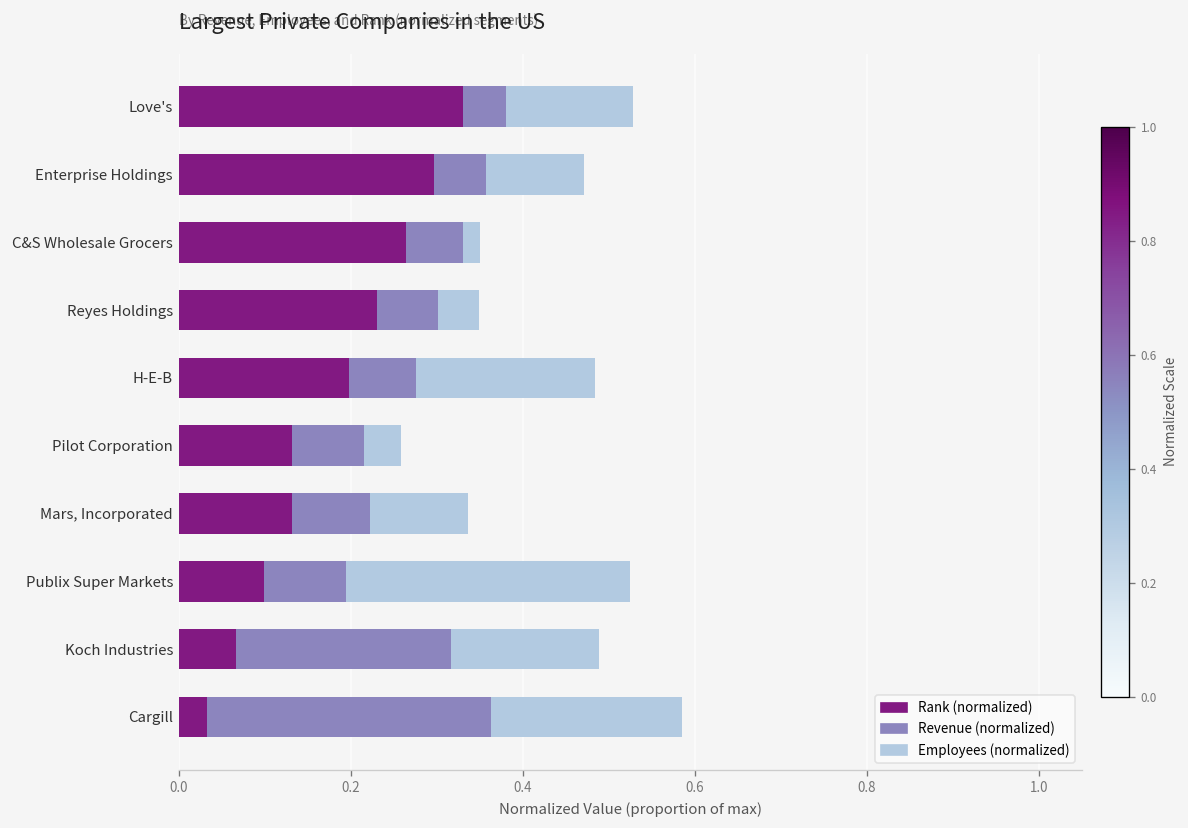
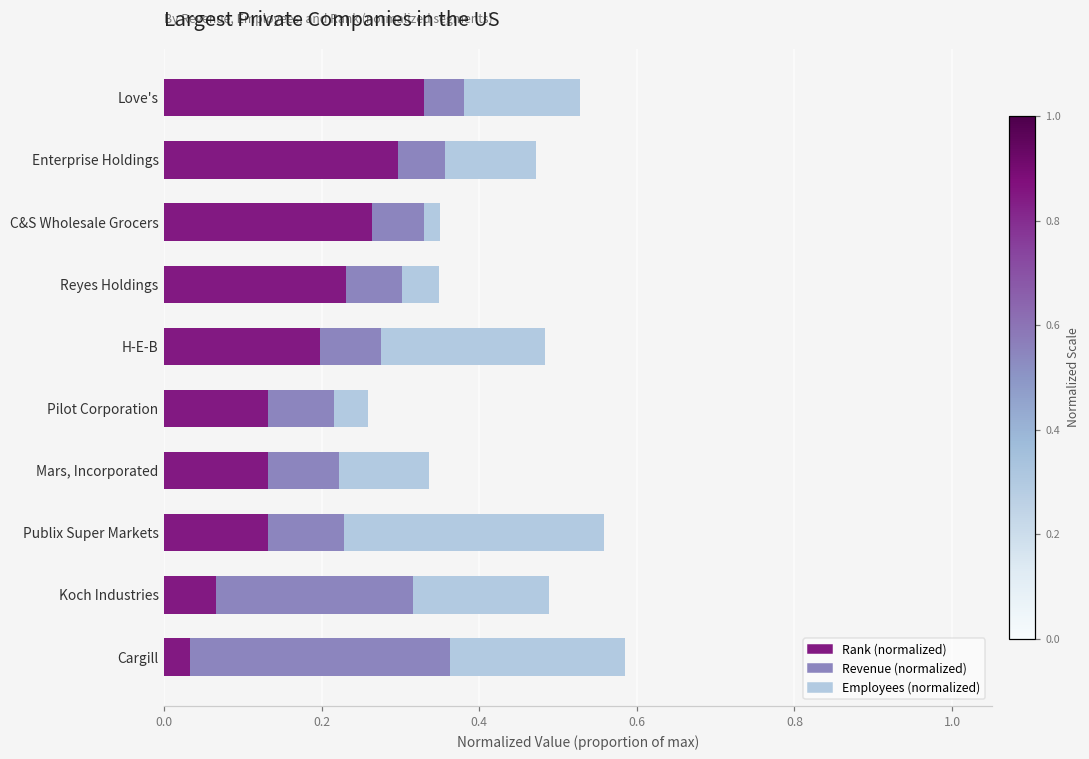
  {
    "Rank (normalized)": {
      "Love's": 0.33,
      "Enterprise Holdings": 0.30,
      "C&S Wholesale Grocers": 0.26,
      "Reyes Holdings": 0.23,
      "H-E-B": 0.20,
      "Pilot Corporation": 0.13,
      "Mars, Incorporated": 0.13,
-     "Publix Super Markets": 0.10,
+     "Publix Super Markets": 0.13,
      "Koch Industries": 0.07,
      "Cargill": 0.03
    },
    "Revenue (normalized)": {
      "Love's": 0.05,
      "Enterprise Holdings": 0.06,
      "C&S Wholesale Grocers": 0.07,
      "Reyes Holdings": 0.07,
      "H-E-B": 0.08,
      "Pilot Corporation": 0.08,
      "Mars, Incorporated": 0.09,
      "Publix Super Markets": 0.10,
      "Koch Industries": 0.25,
      "Cargill": 0.33
    },
    "Employees (normalized)": {
      "Love's": 0.15,
      "Enterprise Holdings": 0.11,
      "C&S Wholesale Grocers": 0.02,
      "Reyes Holdings": 0.05,
      "H-E-B": 0.21,
      "Pilot Corporation": 0.04,
      "Mars, Incorporated": 0.11,
      "Publix Super Markets": 0.33,
      "Koch Industries": 0.17,
      "Cargill": 0.22
    }
  }
